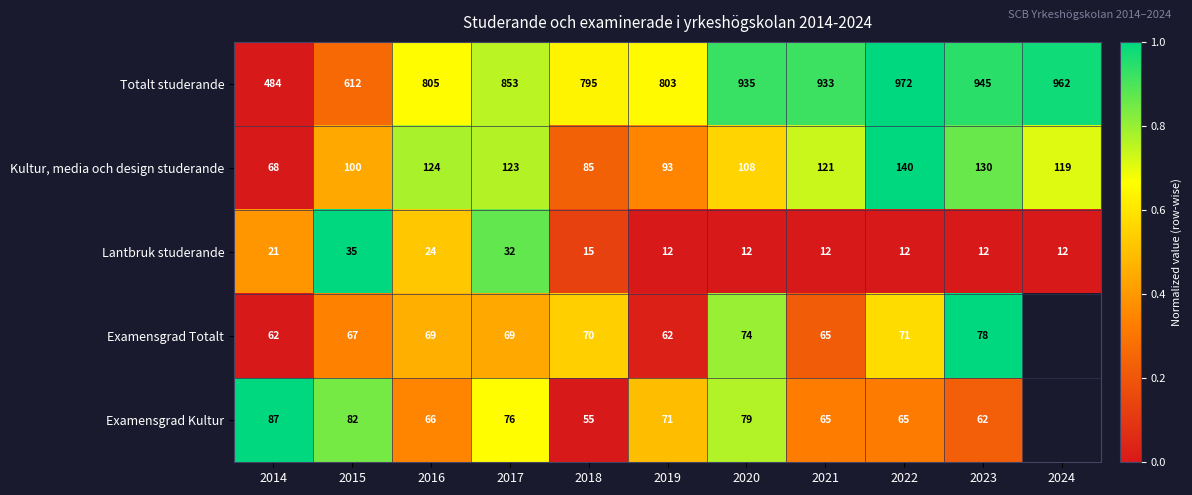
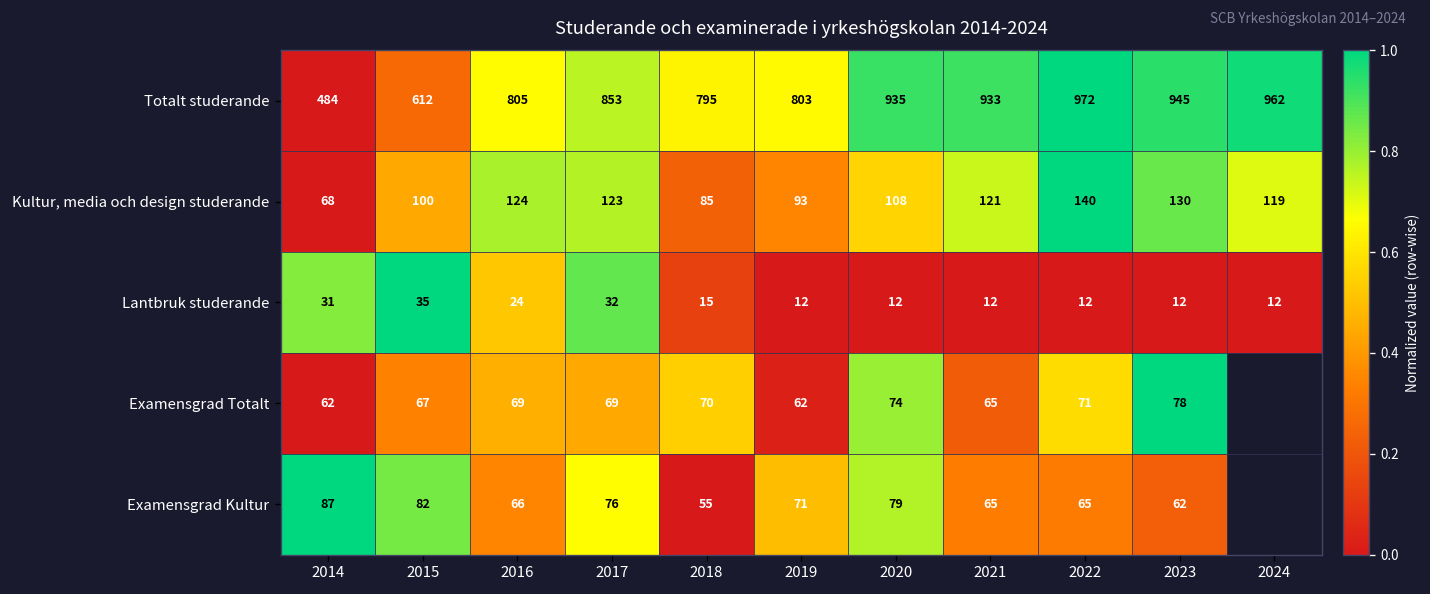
  {
    "Totalt studerande": {
      "2014": 484,
      "2015": 612,
      "2016": 805,
      "2017": 853,
      "2018": 795,
      "2019": 803,
      "2020": 935,
      "2021": 933,
      "2022": 972,
      "2023": 945,
      "2024": 962
    },
    "Kultur, media och design studerande": {
      "2014": 68,
      "2015": 100,
      "2016": 124,
      "2017": 123,
      "2018": 85,
      "2019": 93,
      "2020": 108,
      "2021": 121,
      "2022": 140,
      "2023": 130,
      "2024": 119
    },
    "Lantbruk studerande": {
-     "2014": 21,
+     "2014": 31,
      "2015": 35,
      "2016": 24,
      "2017": 32,
      "2018": 15,
      "2019": 12,
      "2020": 12,
      "2021": 12,
      "2022": 12,
      "2023": 12,
      "2024": 12
    },
    "Examensgrad Totalt": {
      "2014": 62,
      "2015": 67,
      "2016": 69,
      "2017": 69,
      "2018": 70,
      "2019": 62,
      "2020": 74,
      "2021": 65,
      "2022": 71,
      "2023": 78
    },
    "Examensgrad Kultur": {
      "2014": 87,
      "2015": 82,
      "2016": 66,
      "2017": 76,
      "2018": 55,
      "2019": 71,
      "2020": 79,
      "2021": 65,
      "2022": 65,
      "2023": 62
    }
  }
